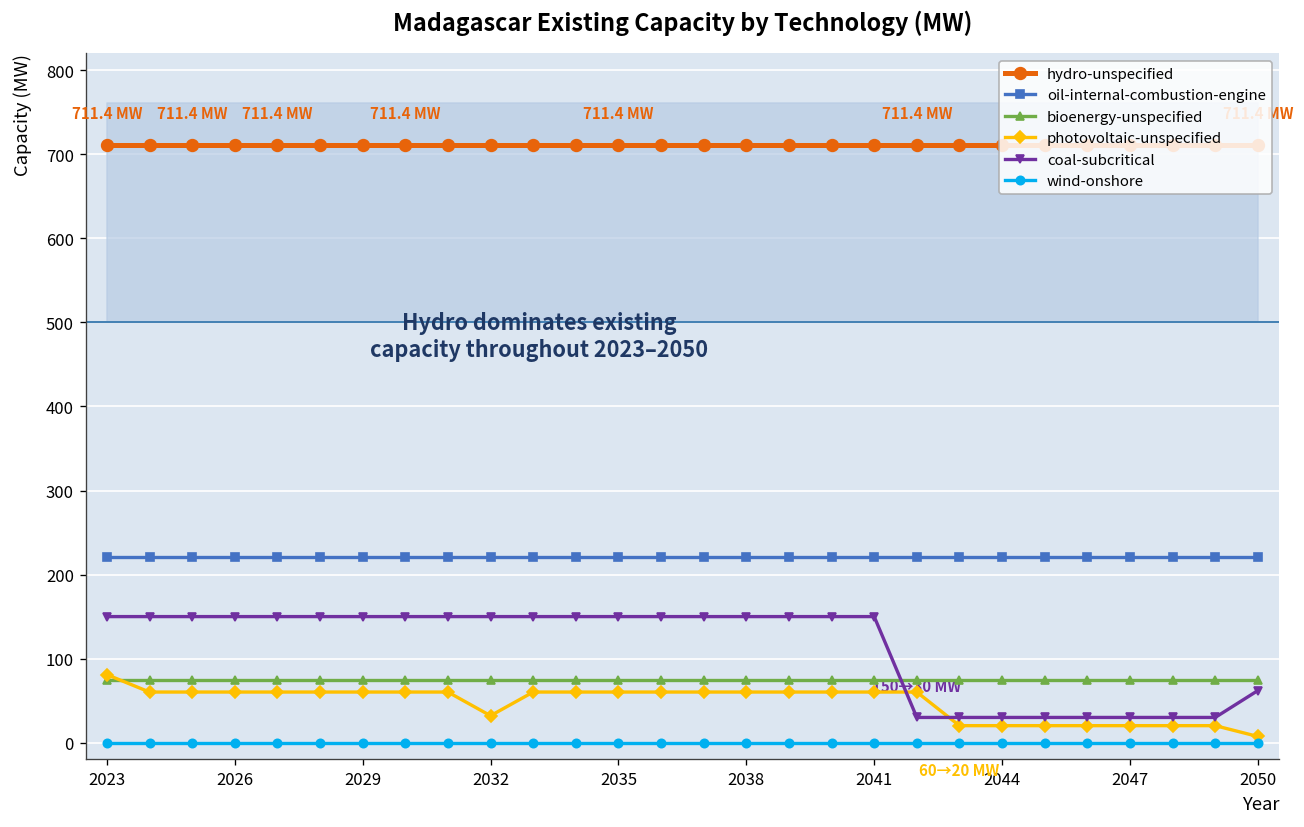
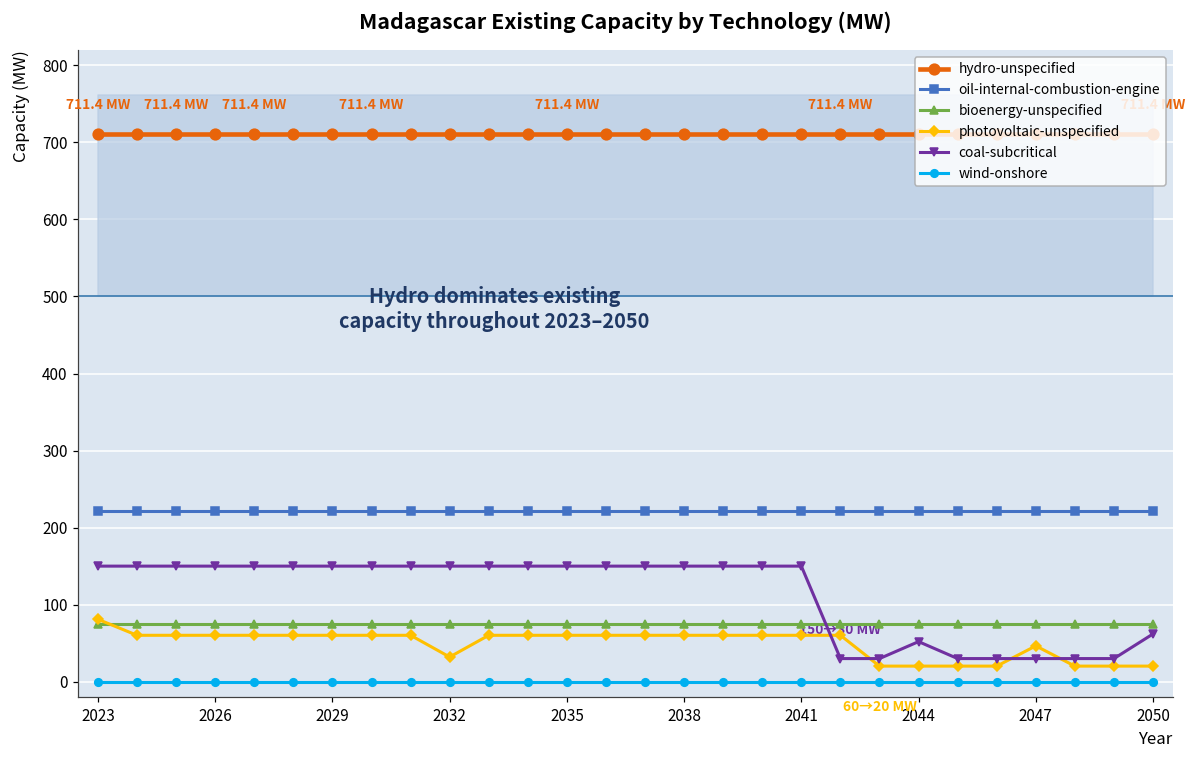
  {
    "hydro-unspecified": {
      "2023": 711.4,
      "2035": 711.4
    },
    "oil-internal-combustion-engine": {
      "2023": 220,
      "2026": 220,
      "2029": 220,
      "2032": 220,
      "2035": 220,
      "2038": 220,
      "2041": 220,
      "2044": 220,
      "2047": 220,
      "2050": 220
    },
    "bioenergy-unspecified": {
      "2023": 80,
      "2026": 80,
      "2029": 80,
      "2032": 80,
      "2035": 80,
      "2038": 80,
      "2044": 80,
      "2047": 80,
      "2050": 80
    },
    "photovoltaic-unspecified": {
      "2023": 80,
      "2026": 60,
      "2029": 60,
      "2032": 30,
      "2035": 60,
      "2038": 60,
      "2044": 20,
-     "2047": 20,
-     "2050": 10
+     "2047": 50,
+     "2050": 20
    },
    "coal-subcritical": {
      "2023": 150,
      "2026": 150,
      "2029": 150,
      "2032": 150,
      "2035": 150,
      "2038": 150,
      "2041": 150,
-     "2044": 30,
+     "2044": 50,
      "2047": 30,
      "2050": 60
    },
    "wind-onshore": {
      "2023": 0,
      "2026": 0,
      "2029": 0,
      "2032": 0,
      "2035": 0,
      "2038": 0,
      "2041": 0,
      "2047": 0,
      "2050": 0
    }
  }
